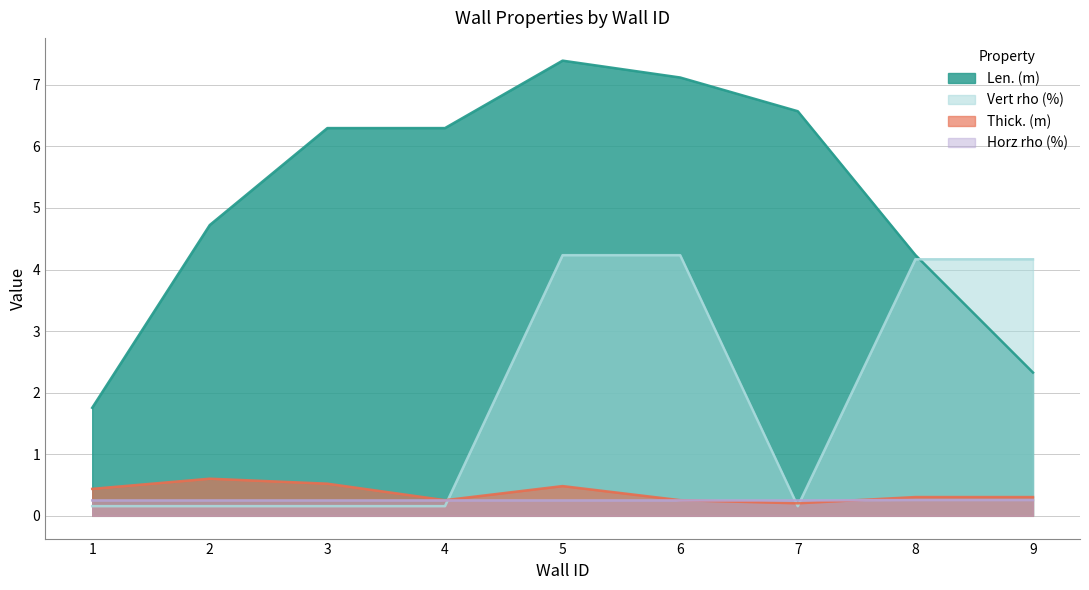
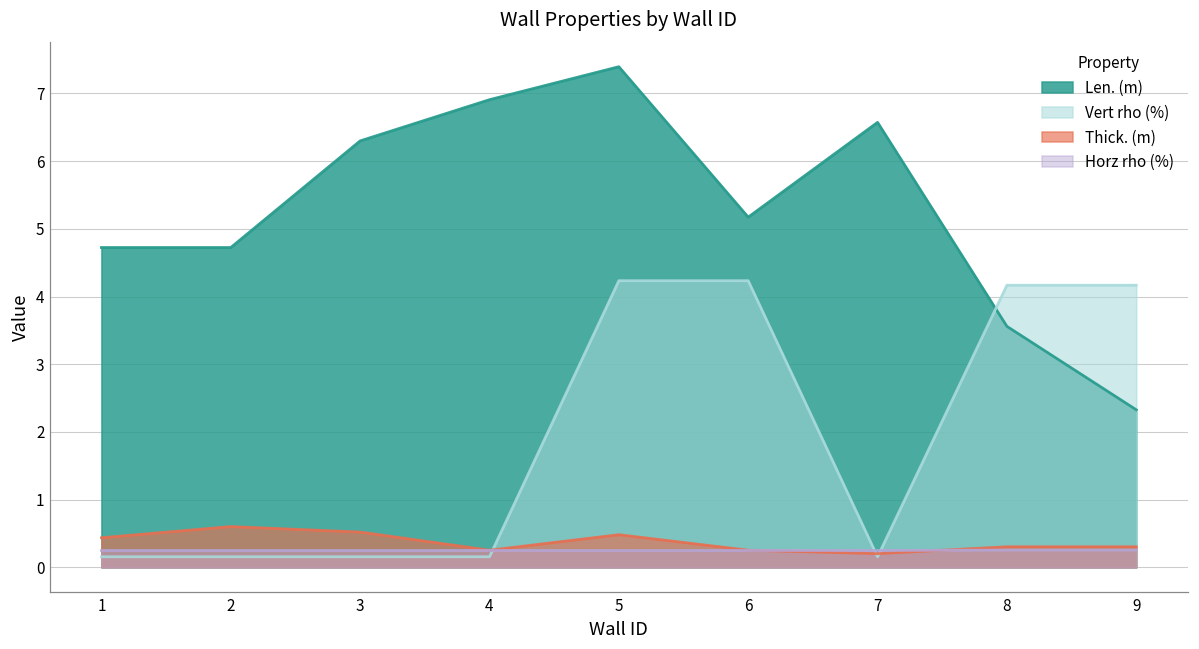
  {
    "Len. (m)": {
-     "1": 1.8,
+     "1": 4.7,
      "2": 4.7,
      "3": 6.3,
-     "4": 6.3,
+     "4": 6.9,
      "5": 7.4,
-     "6": 7.1,
+     "6": 5.2,
      "7": 6.6,
-     "8": 4.2,
+     "8": 3.6,
      "9": 2.3
    },
    "Thick. (m)": {
      "1": 0.4,
      "2": 0.6,
      "3": 0.5,
      "5": 0.5,
      "7": 0.2,
      "8": 0.3,
      "9": 0.3
    }
  }
